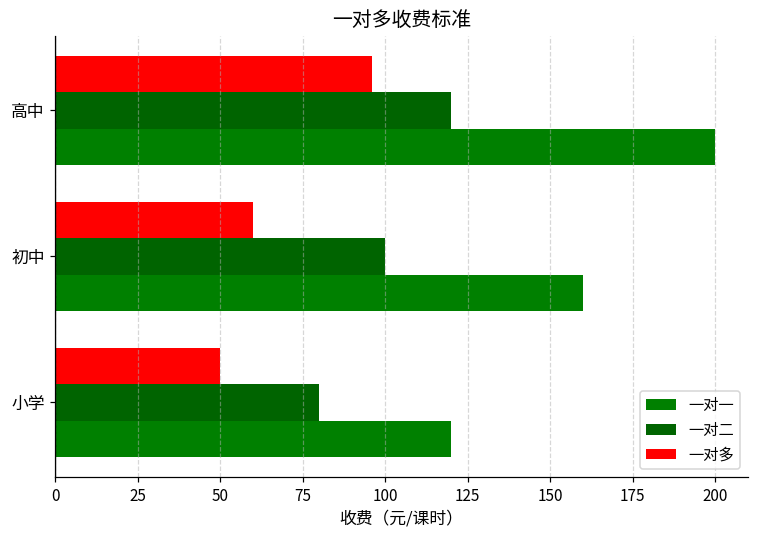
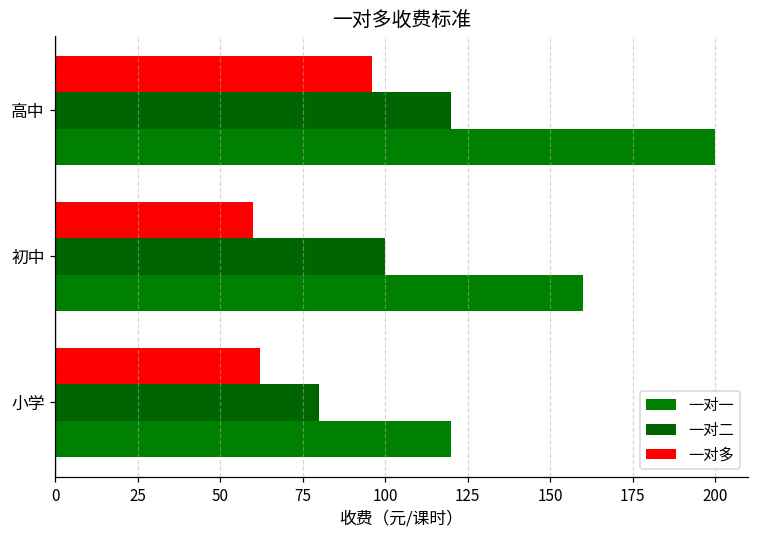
  {
    "一对多": {
      "高中": 96,
      "初中": 60,
-     "小学": 50
+     "小学": 62
    }
  }
